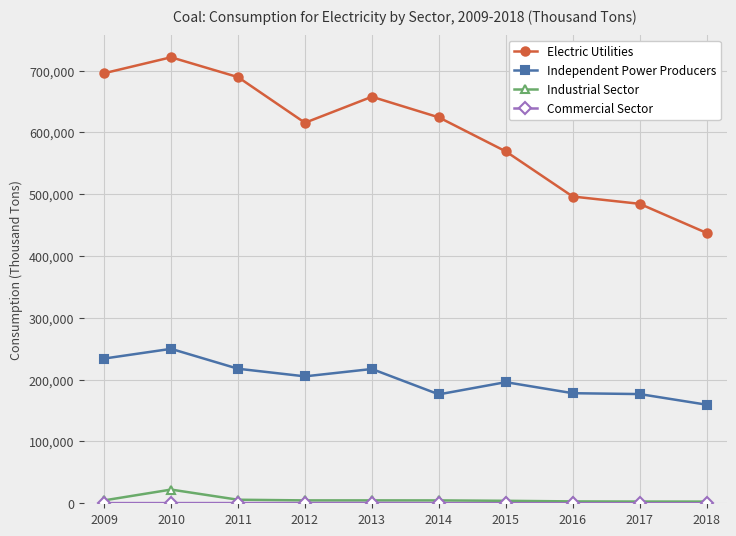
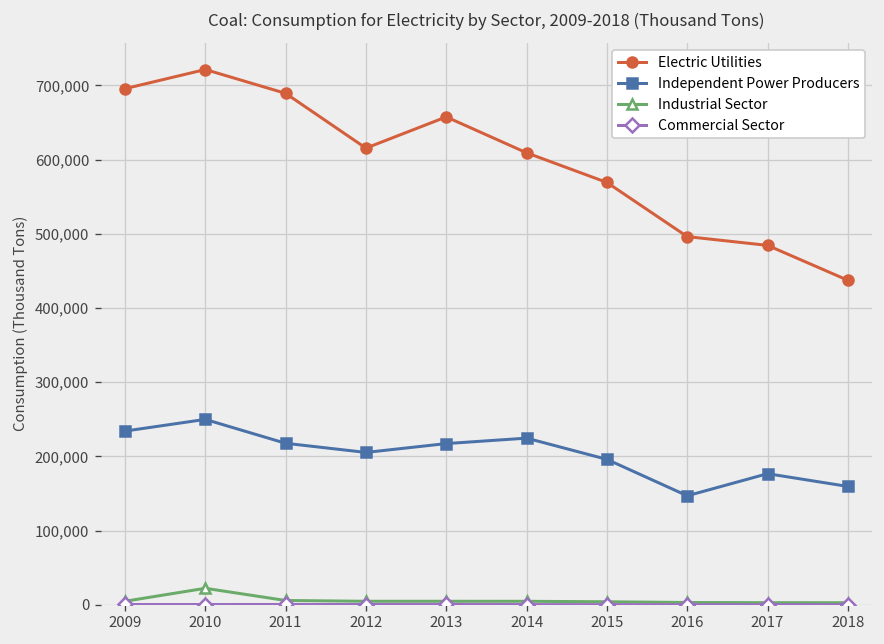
  {
    "Electric Utilities": {
      "2009": "700,000",
      "2010": "720,000",
      "2011": "690,000",
      "2012": "620,000",
      "2013": "660,000",
-     "2014": "620,000",
+     "2014": "610,000",
      "2015": "570,000",
      "2016": "500,000",
      "2017": "480,000",
      "2018": "440,000"
    },
    "Independent Power Producers": {
      "2009": "230,000",
      "2010": "250,000",
      "2011": "220,000",
      "2012": "210,000",
      "2013": "220,000",
-     "2014": "180,000",
+     "2014": "220,000",
      "2015": "200,000",
-     "2016": "180,000",
+     "2016": "150,000",
      "2017": "180,000",
      "2018": "160,000"
    },
    "Industrial Sector": {
      "2009": "0",
      "2010": "20,000",
      "2011": "10,000",
      "2012": "0",
      "2014": "0"
    },
    "Commercial Sector": {
      "2009": "0",
      "2010": "0",
      "2011": "0",
      "2012": "0",
      "2014": "0"
    }
  }
